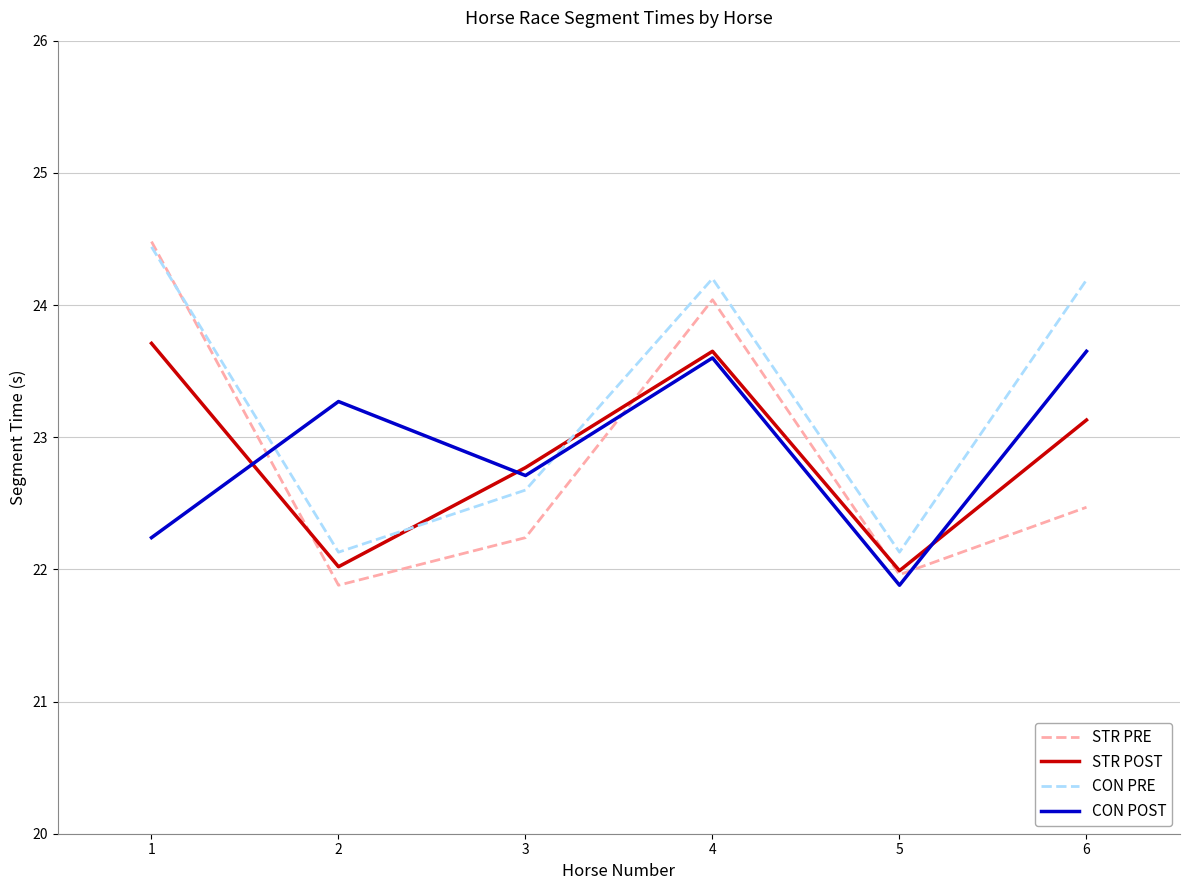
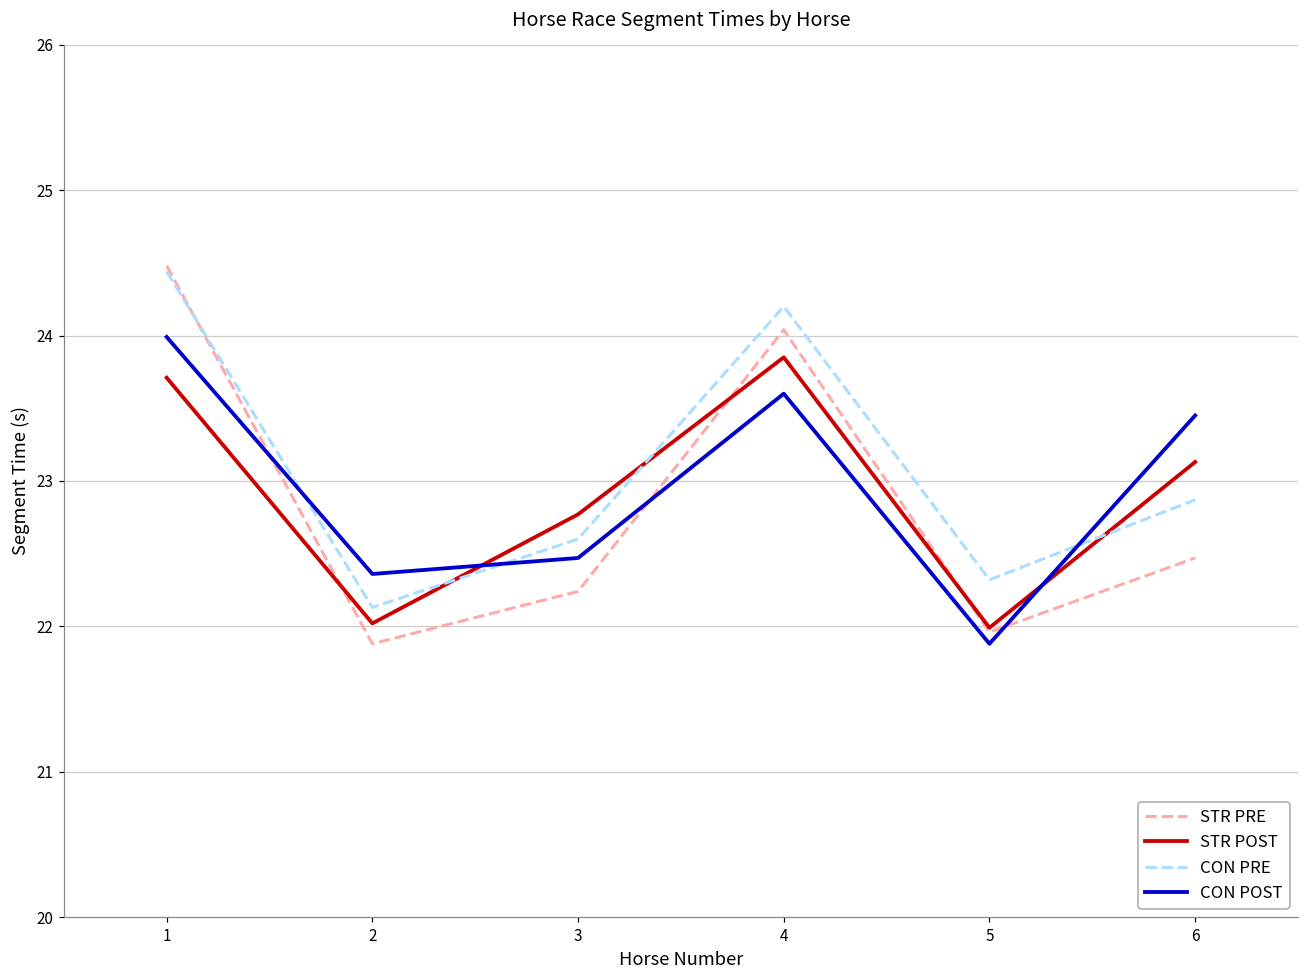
  {
    "STR PRE": {
      "1": 24.48,
      "2": 21.88,
      "3": 22.24,
      "4": 24.04,
      "5": 21.96,
      "6": 22.47
    },
    "STR POST": {
      "1": 23.71,
      "2": 22.02,
      "3": 22.77,
-     "4": 23.65,
+     "4": 23.85,
      "5": 21.99,
      "6": 23.13
    },
    "CON PRE": {
      "1": 24.44,
      "2": 22.13,
      "3": 22.60,
      "4": 24.20,
-     "5": 22.13,
-     "6": 24.19
+     "5": 22.32,
+     "6": 22.87
    },
    "CON POST": {
-     "1": 22.24,
-     "2": 23.27,
-     "3": 22.71,
+     "1": 23.99,
+     "2": 22.36,
+     "3": 22.47,
      "4": 23.60,
      "5": 21.88,
-     "6": 23.65
+     "6": 23.45
    }
  }
